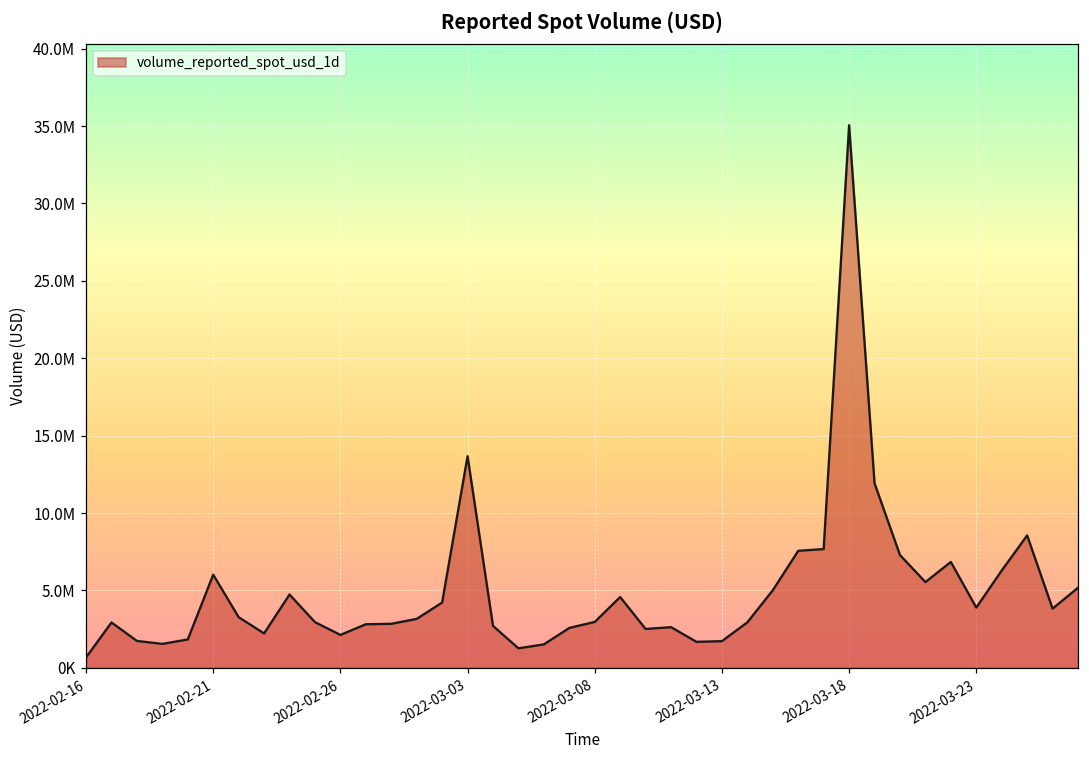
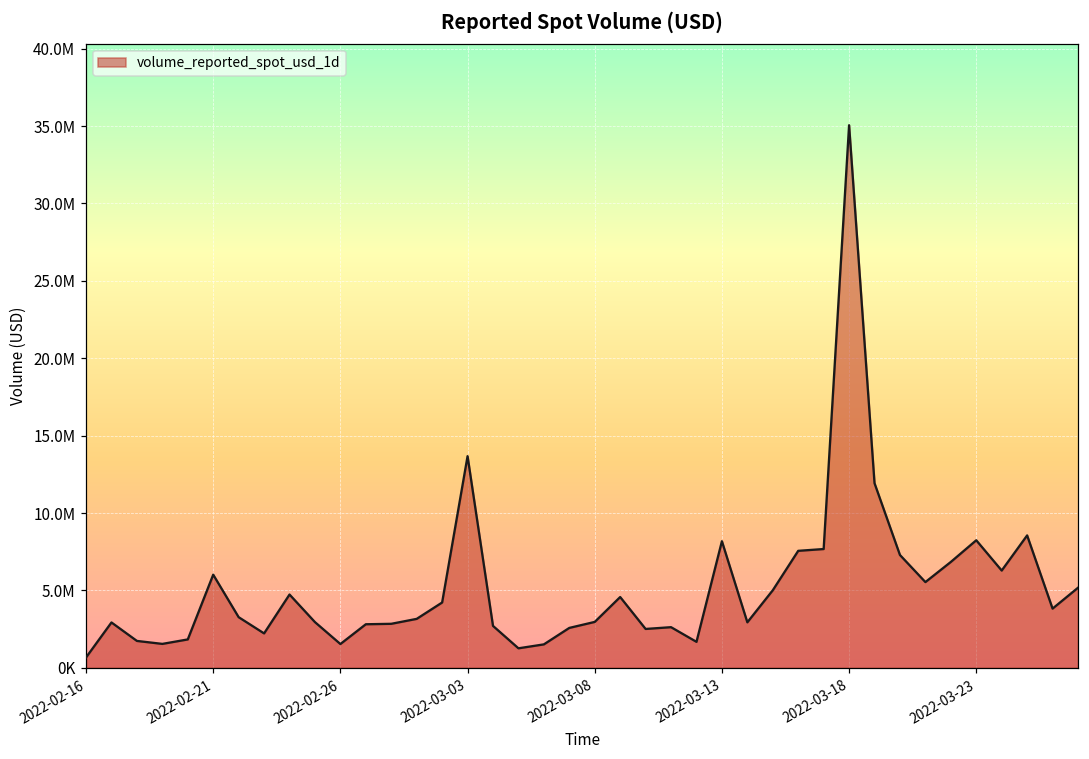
  {
    "2022-02-16": 700000,
    "2022-02-21": 6000000,
-   "2022-02-26": 2100000,
+   "2022-02-26": 1500000,
    "2022-03-03": 13700000,
    "2022-03-08": 3000000,
-   "2022-03-13": 1700000,
+   "2022-03-13": 8200000,
    "2022-03-18": 35100000,
-   "2022-03-23": 3900000
+   "2022-03-23": 8200000
  }
